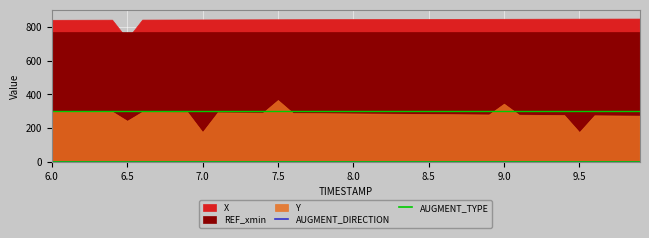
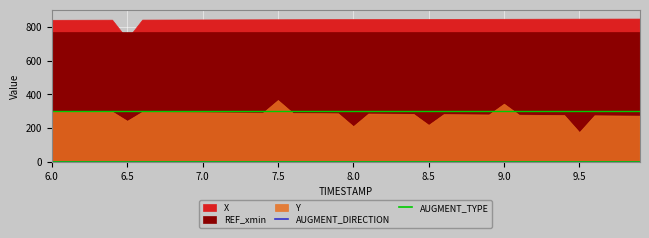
  {
    "AUGMENT_TYPE": {
      "6.0": 0,
      "6.5": 0,
      "7.0": 0,
      "7.5": 0,
      "8.0": 0,
      "8.5": 0,
      "9.0": 0,
      "9.5": 0
    },
    "X": {
      "6.0": 840,
      "7.0": 840,
      "7.5": 840,
      "8.0": 850,
      "8.5": 850,
      "9.0": 850,
      "9.5": 850
    },
    "REF_xmin": {
      "6.0": 770,
      "6.5": 770,
      "7.0": 770,
      "7.5": 770,
      "8.0": 770,
      "8.5": 770,
      "9.0": 770,
      "9.5": 770
    },
    "Y": {
      "6.0": 300,
      "6.5": 240,
-     "7.0": 180,
+     "7.0": 300,
      "7.5": 370,
-     "8.0": 290,
-     "8.5": 280,
+     "8.0": 210,
+     "8.5": 220,
      "9.0": 350,
      "9.5": 180
    }
  }
